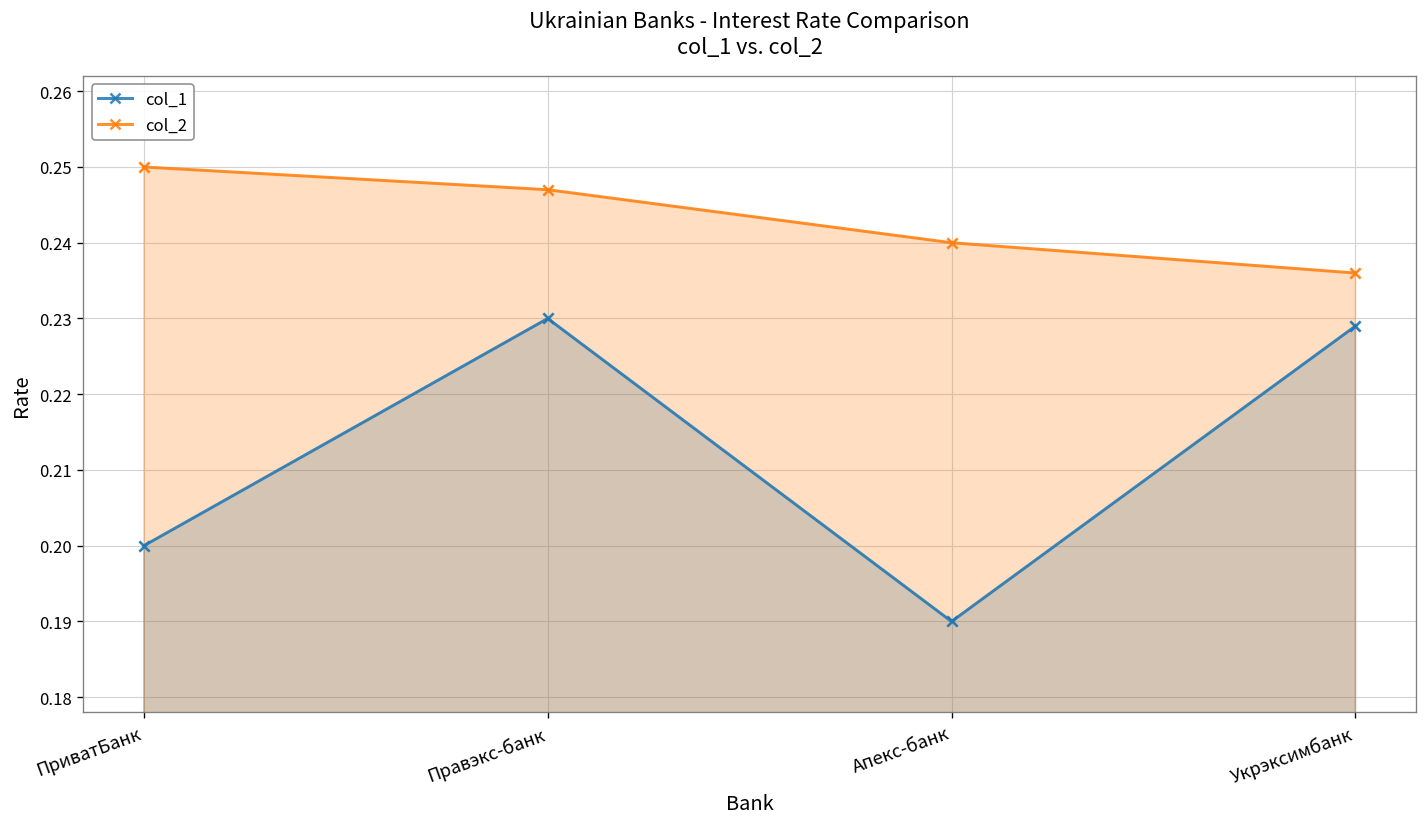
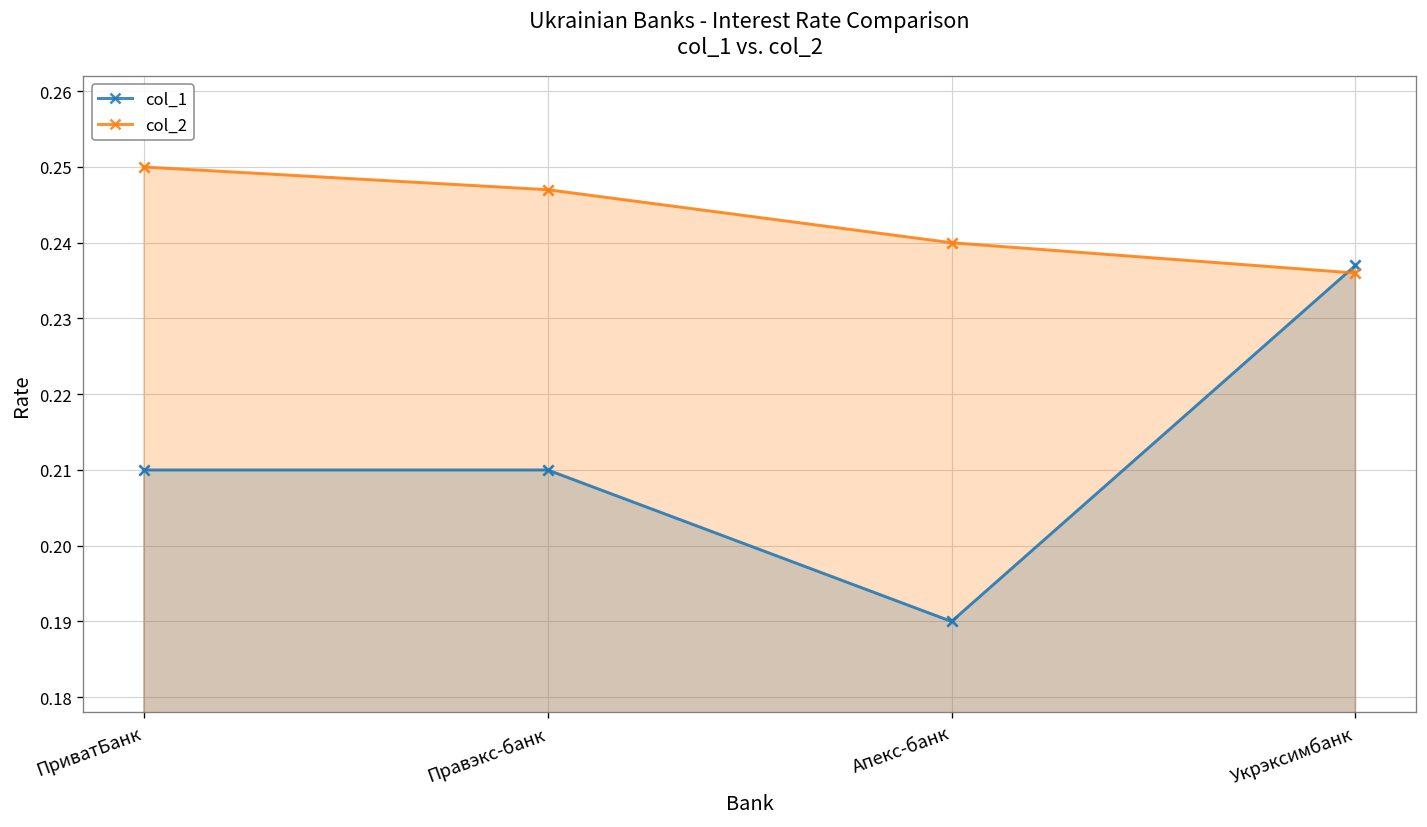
  {
    "col_1": {
-     "ПриватБанк": 0.20,
-     "Правэкс-банк": 0.23,
+     "ПриватБанк": 0.21,
+     "Правэкс-банк": 0.21,
      "Апекс-банк": 0.190,
-     "Укрэксимбанк": 0.229
+     "Укрэксимбанк": 0.237
    },
    "col_2": {
      "ПриватБанк": 0.250,
      "Правэкс-банк": 0.247,
      "Апекс-банк": 0.240,
      "Укрэксимбанк": 0.236
    }
  }
